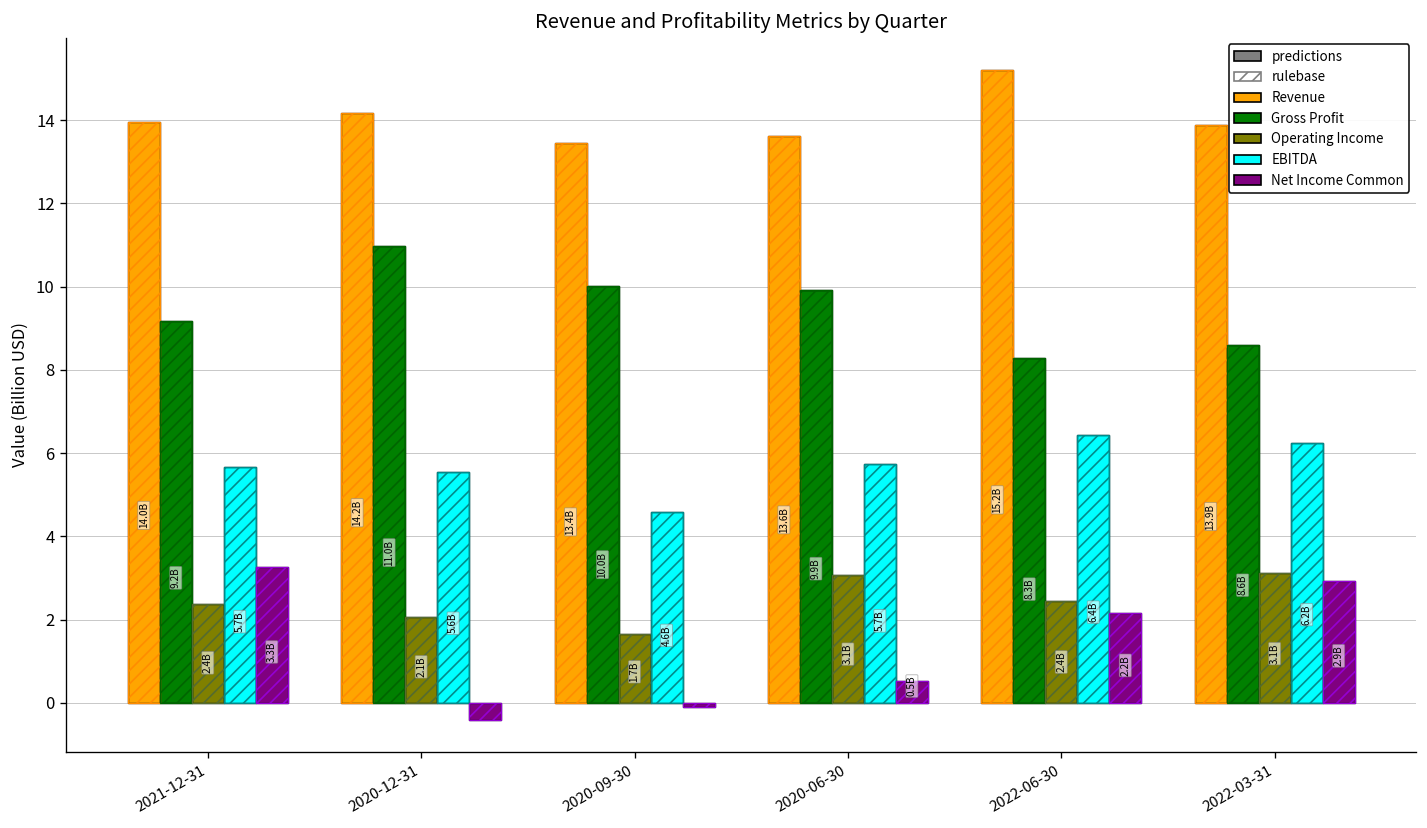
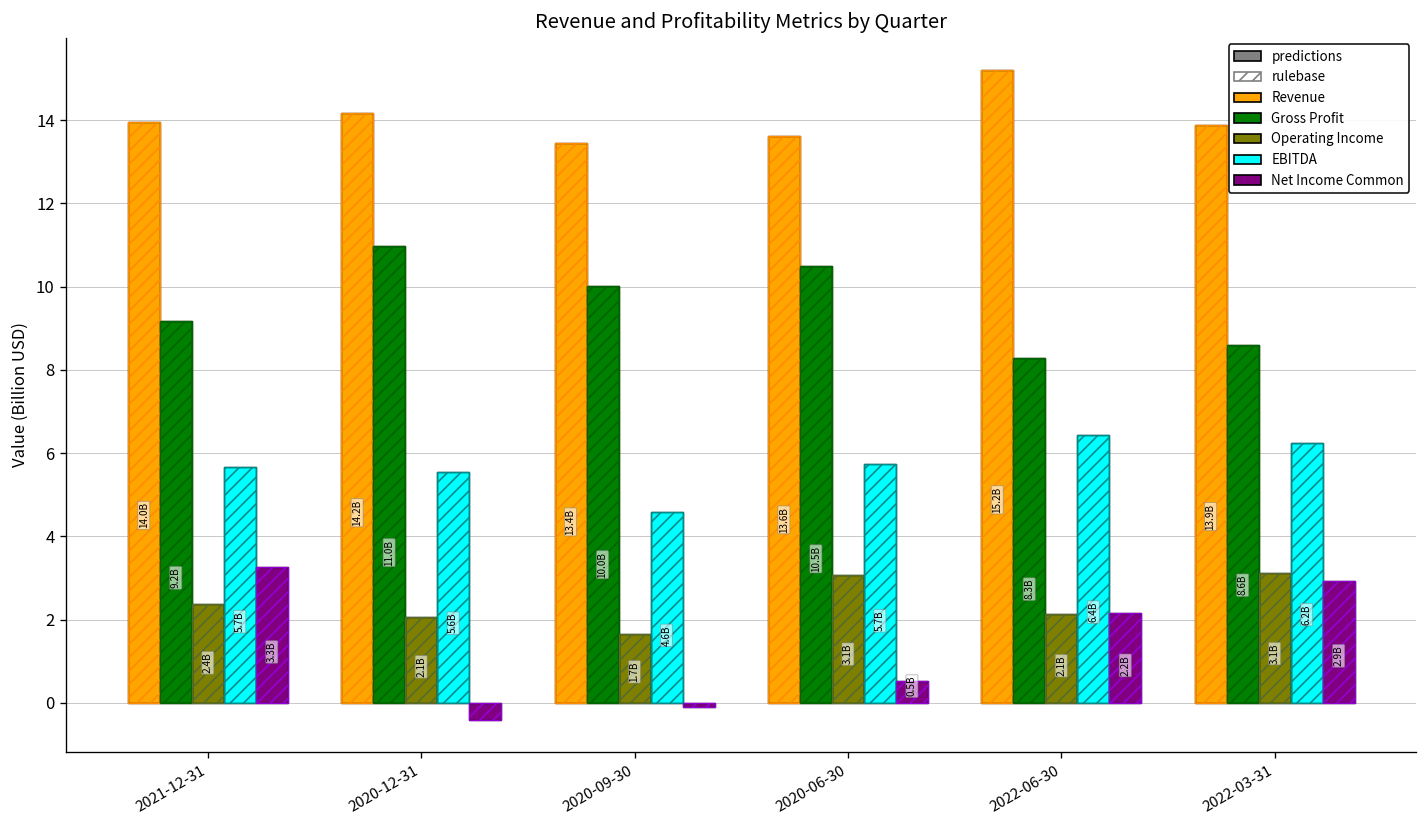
  {
    "Gross Profit": {
-     "2020-06-30": "9.9B"
+     "2020-06-30": "10.5B"
    },
    "Operating Income": {
-     "2022-06-30": "2.4B"
+     "2022-06-30": "2.1B"
    },
    "Net Income Common": {
      "2020-12-31": "-0.4",
      "2020-09-30": "-0.1"
    }
  }
